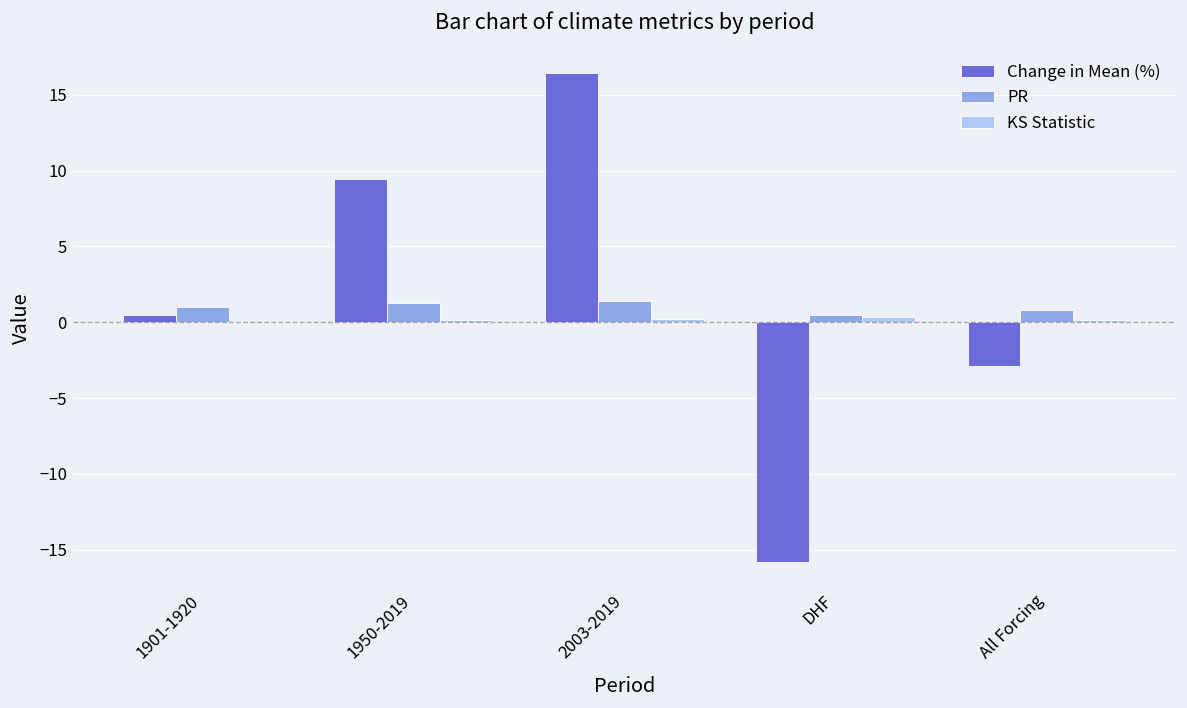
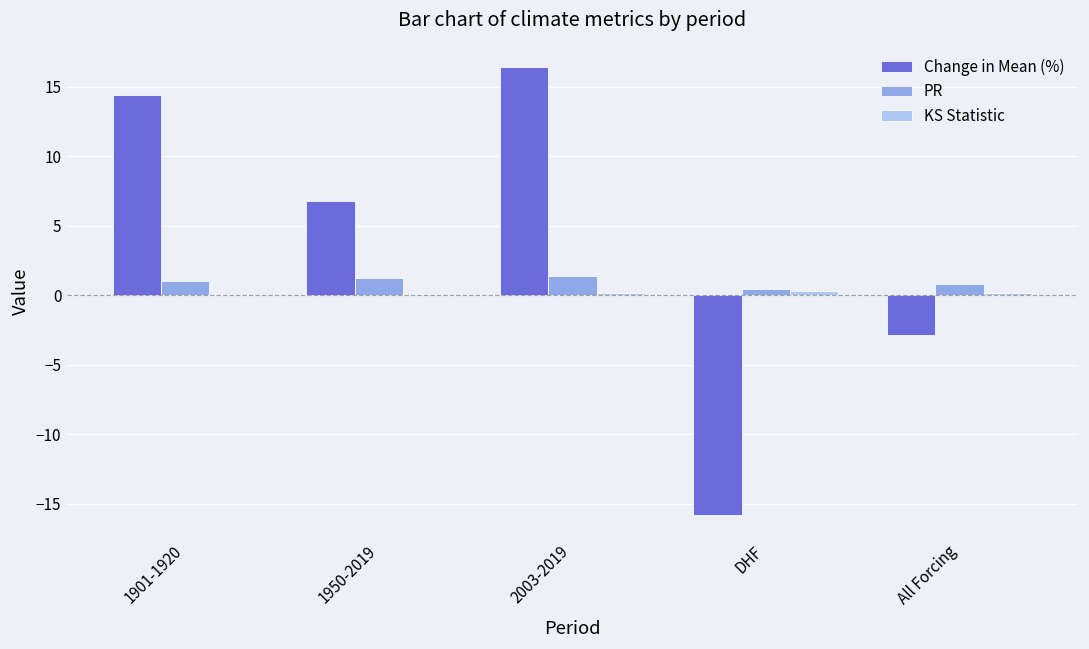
  {
    "Change in Mean (%)": {
-     "1901-1920": 0.5,
-     "1950-2019": 9.5,
+     "1901-1920": 14.4,
+     "1950-2019": 6.8,
      "2003-2019": 16.4,
      "DHF": -15.8,
      "All Forcing": -2.9
    }
  }
